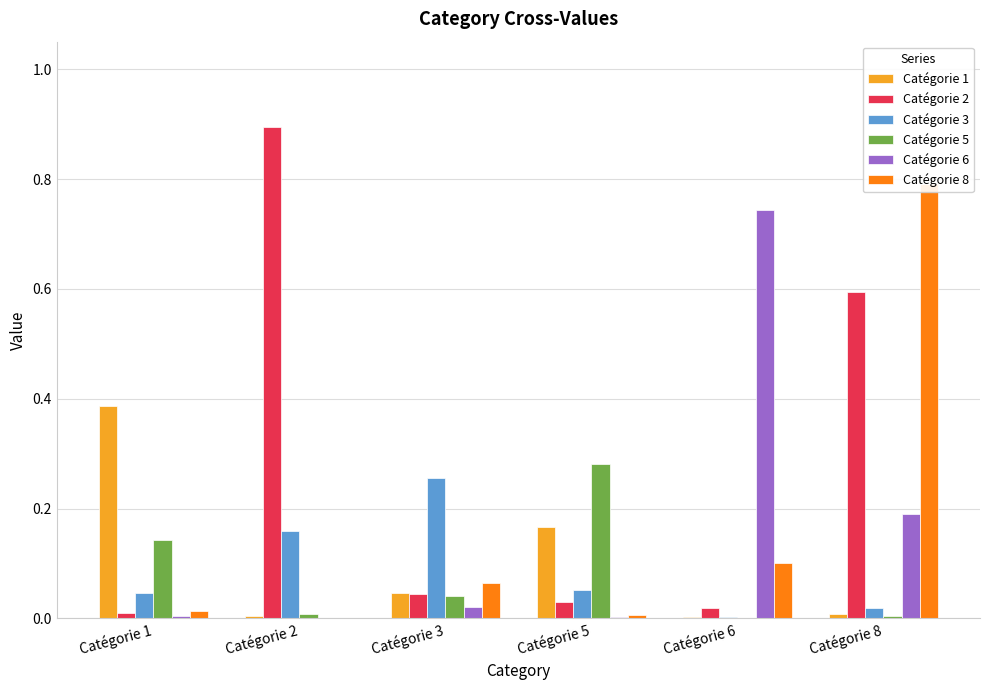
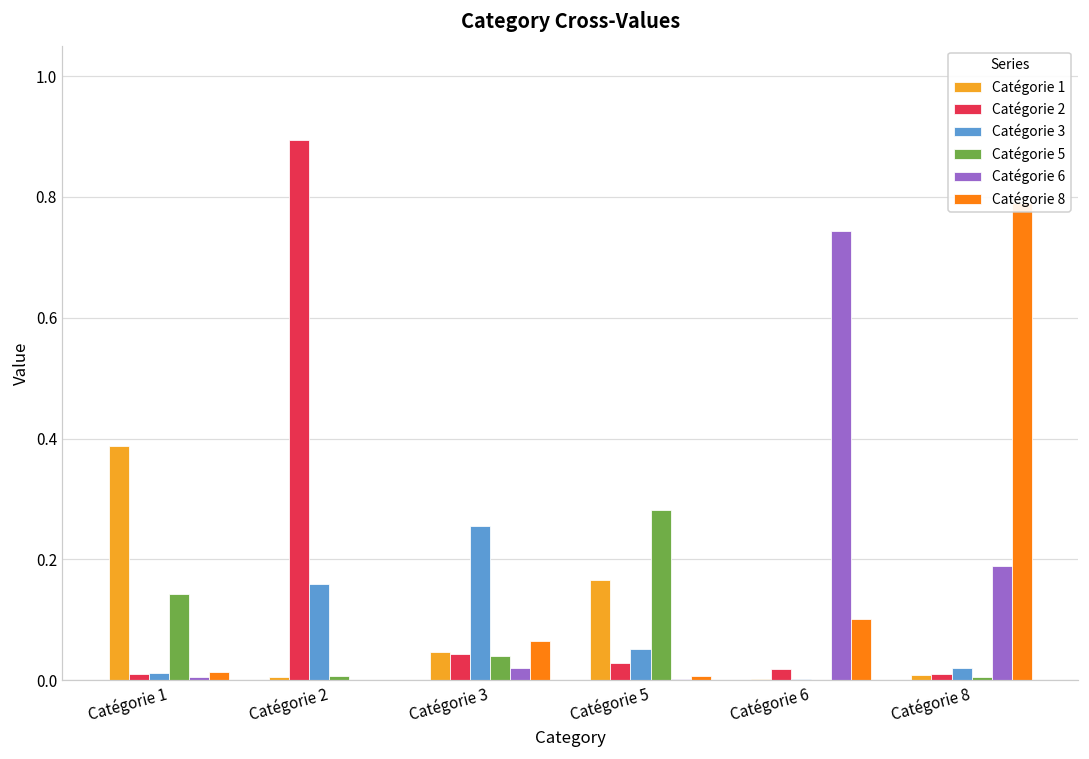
  {
    "Catégorie 2": {
      "Catégorie 1": 0.01,
      "Catégorie 2": 0.89,
      "Catégorie 3": 0.04,
      "Catégorie 5": 0.03,
      "Catégorie 6": 0.02,
-     "Catégorie 8": 0.59
+     "Catégorie 8": 0.01
    },
    "Catégorie 3": {
-     "Catégorie 1": 0.05,
+     "Catégorie 1": 0.01,
      "Catégorie 2": 0.16,
      "Catégorie 3": 0.26,
      "Catégorie 5": 0.05,
      "Catégorie 8": 0.02
    },
    "Catégorie 5": {
      "Catégorie 1": 0.14,
      "Catégorie 2": 0.01,
      "Catégorie 3": 0.04,
      "Catégorie 5": 0.28,
      "Catégorie 8": 0.01
    },
    "Catégorie 6": {
      "Catégorie 1": 0.01,
      "Catégorie 3": 0.02,
      "Catégorie 6": 0.74,
      "Catégorie 8": 0.19
    }
  }
